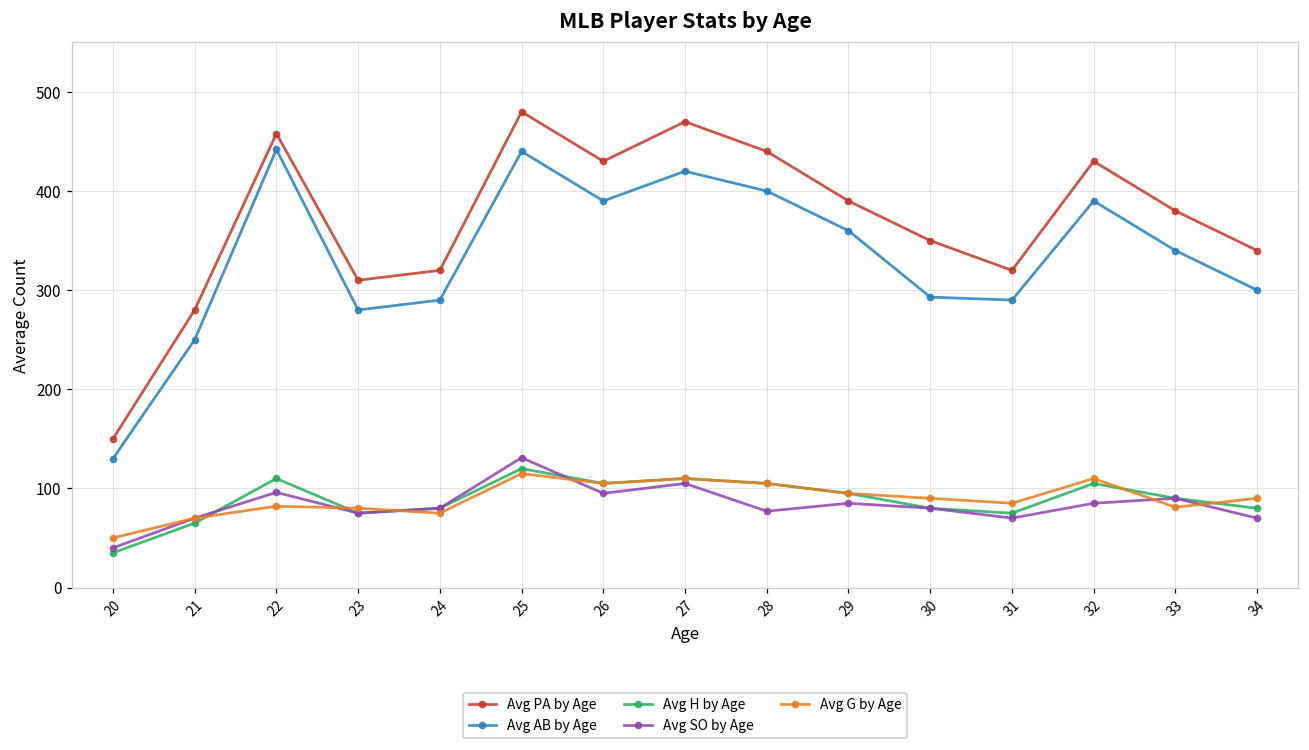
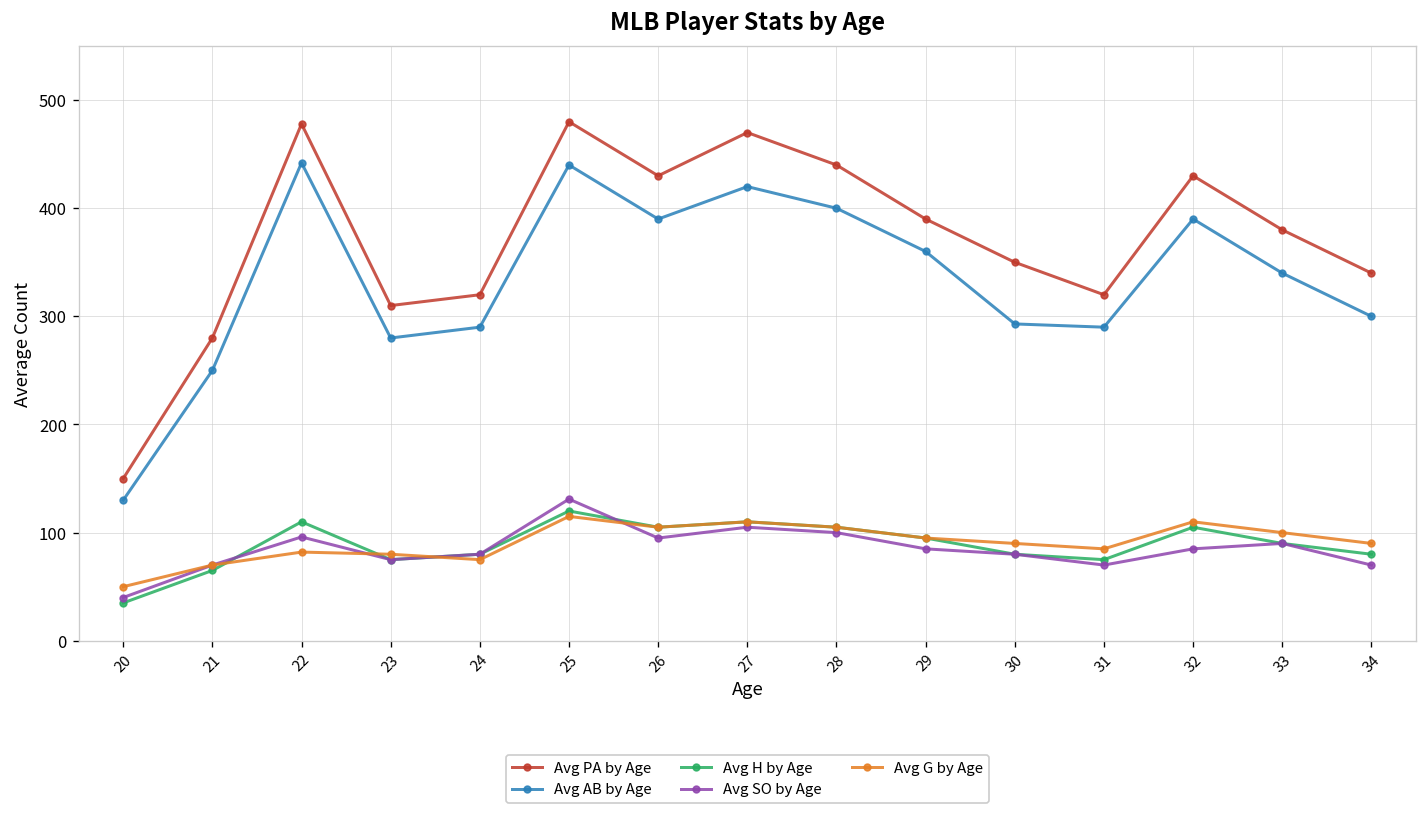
  {
    "Avg PA by Age": {
      "20": 150,
      "21": 280,
-     "22": 460,
+     "22": 480,
      "23": 310,
      "24": 320,
      "25": 480,
      "26": 430,
      "27": 470,
      "28": 440,
      "29": 390,
      "30": 350,
      "31": 320,
      "32": 430,
      "33": 380,
      "34": 340
    },
    "Avg AB by Age": {
      "20": 130,
      "21": 250,
      "22": 440,
      "23": 280,
      "24": 290,
      "25": 440,
      "26": 390,
      "27": 420,
      "28": 400,
      "29": 360,
      "30": 290,
      "31": 290,
      "32": 390,
      "33": 340,
      "34": 300
    },
    "Avg H by Age": {
      "20": 40,
      "21": 70,
      "22": 110,
      "25": 120,
      "31": 80,
      "32": 110,
      "34": 80
    },
    "Avg SO by Age": {
      "20": 40,
      "22": 100,
      "25": 130,
      "26": 100,
      "27": 110,
-     "28": 80,
+     "28": 100,
      "29": 90,
      "31": 70,
      "32": 90,
      "34": 70
    },
    "Avg G by Age": {
      "20": 50,
      "22": 80,
      "23": 80,
      "24": 80,
      "25": 120,
      "30": 90,
      "31": 90,
      "32": 110,
-     "33": 80,
+     "33": 100,
      "34": 90
    }
  }
